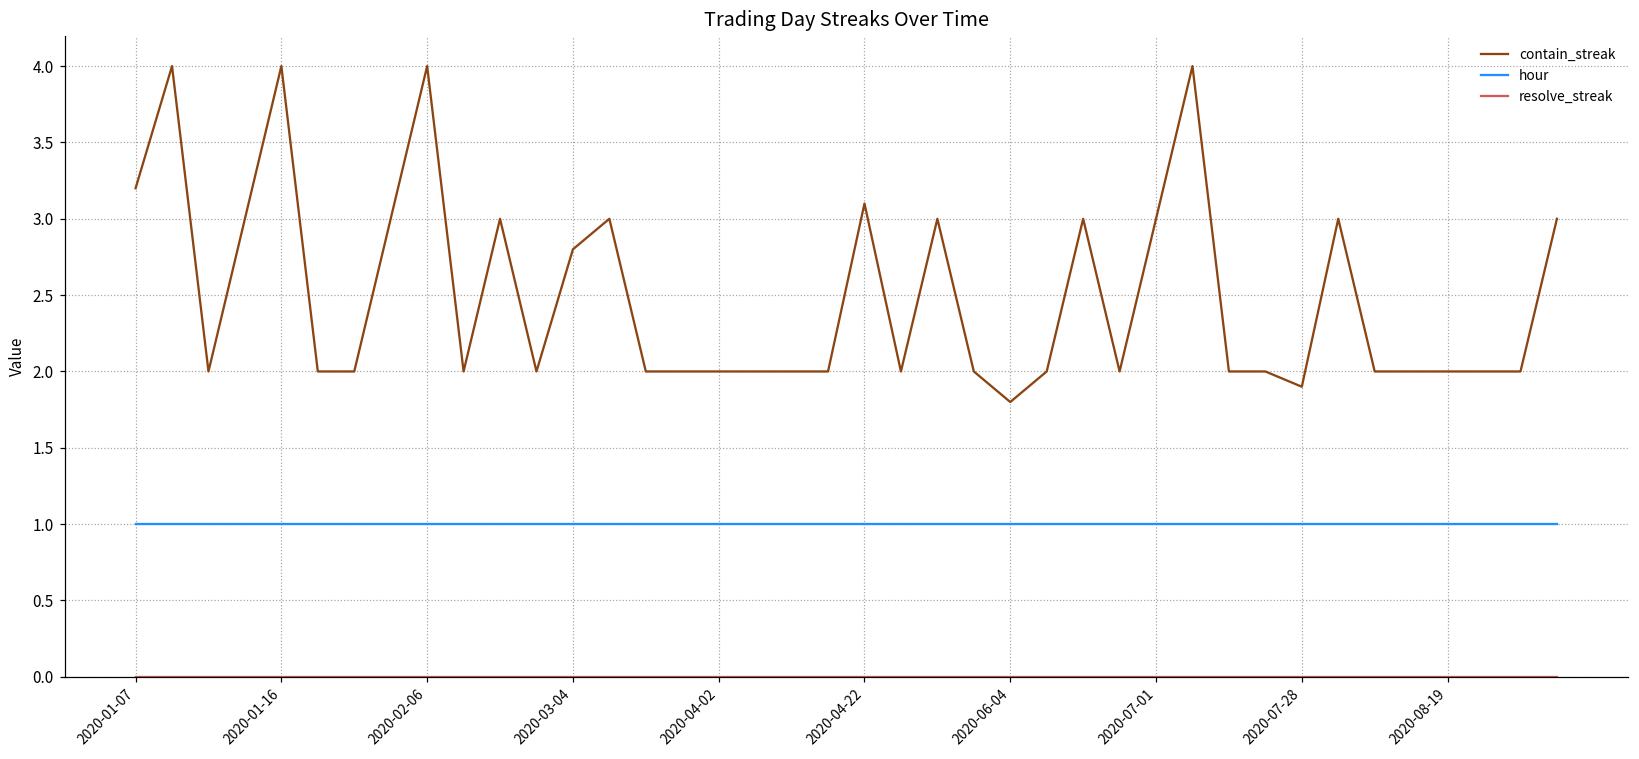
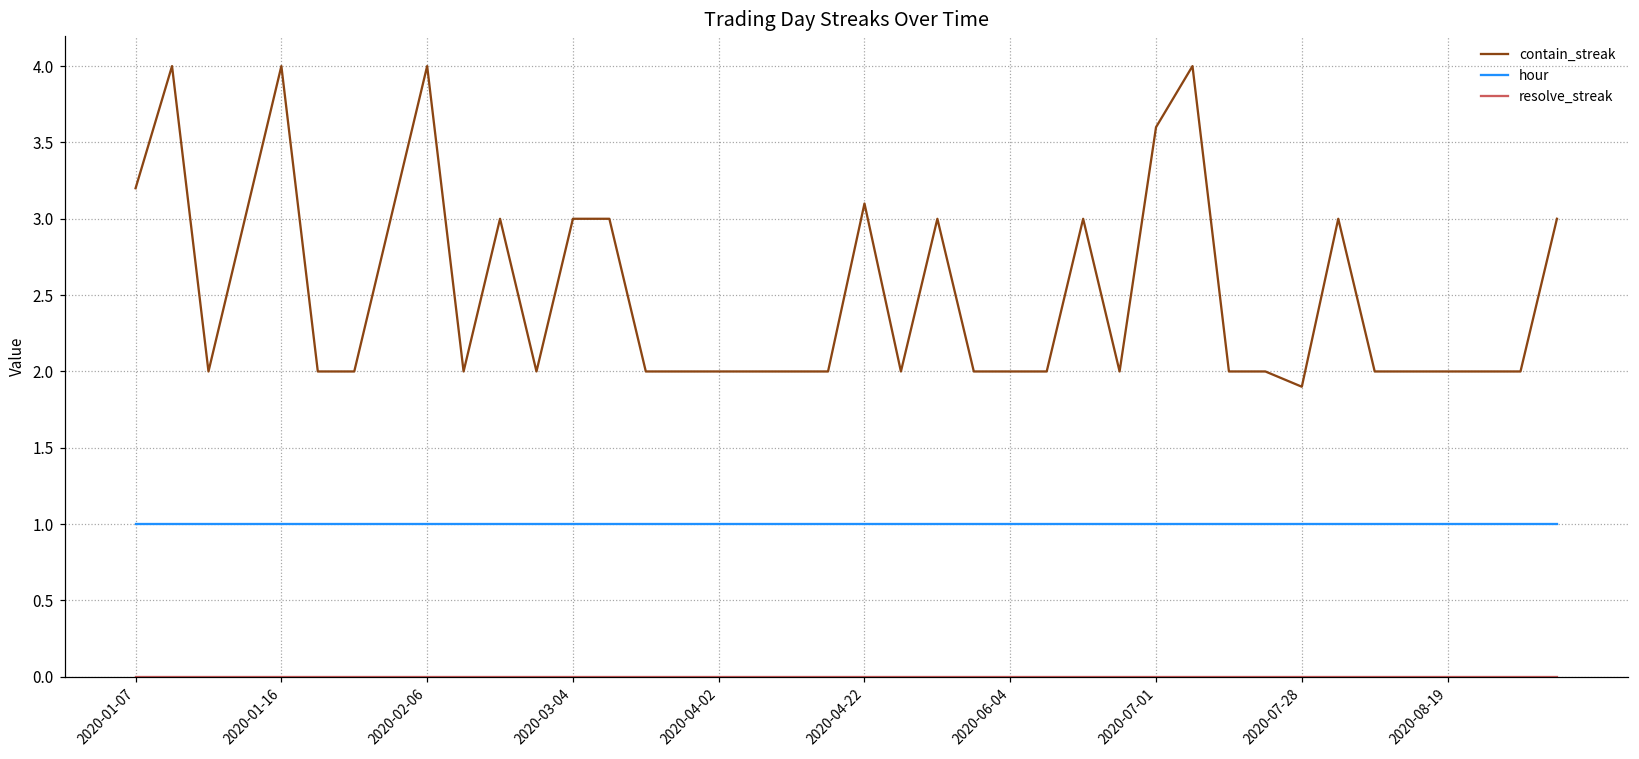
  {
    "contain_streak": {
      "2020-01-07": 3.2,
      "2020-01-16": 4.0,
      "2020-02-06": 4.0,
-     "2020-03-04": 2.8,
+     "2020-03-04": 3.0,
      "2020-04-02": 2.0,
      "2020-04-22": 3.1,
-     "2020-06-04": 1.8,
-     "2020-07-01": 3.0,
+     "2020-06-04": 2.0,
+     "2020-07-01": 3.6,
      "2020-07-28": 1.9,
      "2020-08-19": 2.0
    },
    "hour": {
      "2020-01-07": 1.0,
      "2020-01-16": 1.0,
      "2020-02-06": 1.0,
      "2020-03-04": 1.0,
      "2020-04-02": 1.0,
      "2020-04-22": 1.0,
      "2020-06-04": 1.0,
      "2020-07-01": 1.0,
      "2020-07-28": 1.0,
      "2020-08-19": 1.0
    },
    "resolve_streak": {
      "2020-01-07": 0.0,
      "2020-01-16": 0.0,
      "2020-02-06": 0.0,
      "2020-03-04": 0.0,
      "2020-04-02": 0.0,
      "2020-04-22": 0.0,
      "2020-06-04": 0.0,
      "2020-07-01": 0.0,
      "2020-07-28": 0.0,
      "2020-08-19": 0.0
    }
  }
